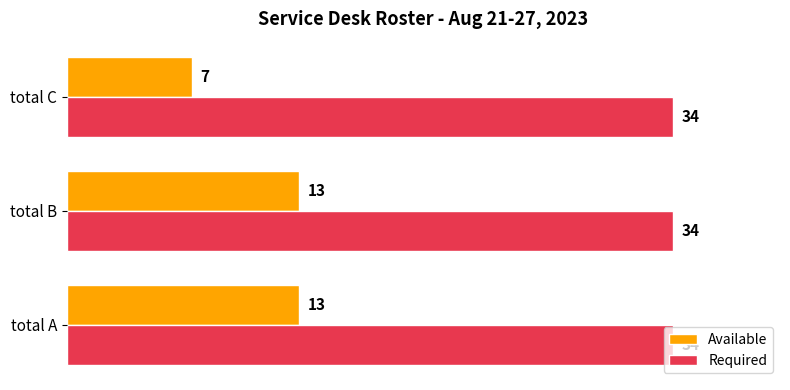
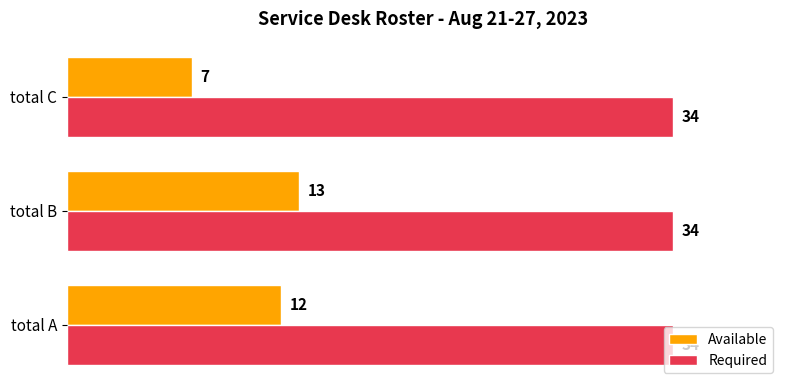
  {
    "Available": {
      "total C": 7,
      "total B": 13,
-     "total A": 13
+     "total A": 12
    },
    "Required": {
      "total C": 34,
      "total B": 34
    }
  }
